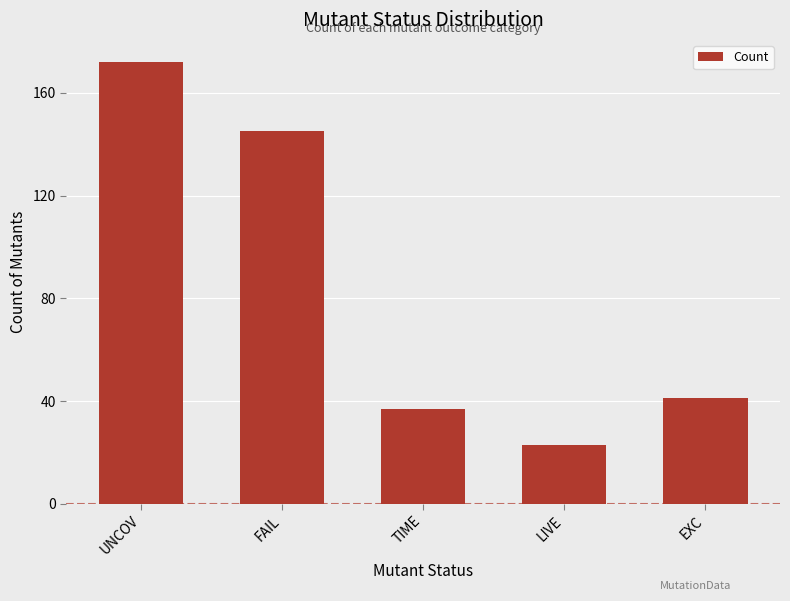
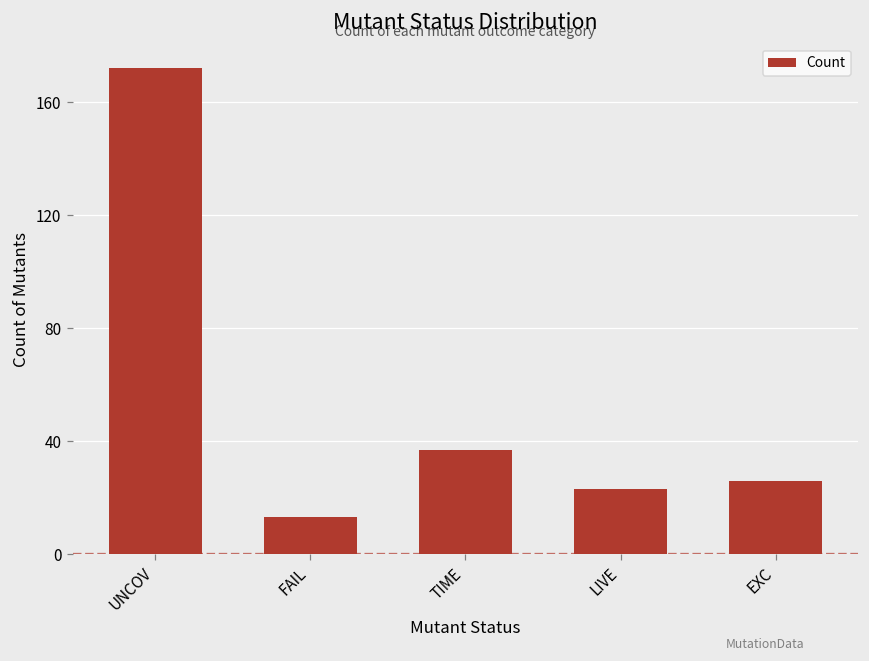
  {
    "UNCOV": 172,
-   "FAIL": 145,
+   "FAIL": 13,
    "TIME": 37,
    "LIVE": 23,
-   "EXC": 41
+   "EXC": 26
  }
